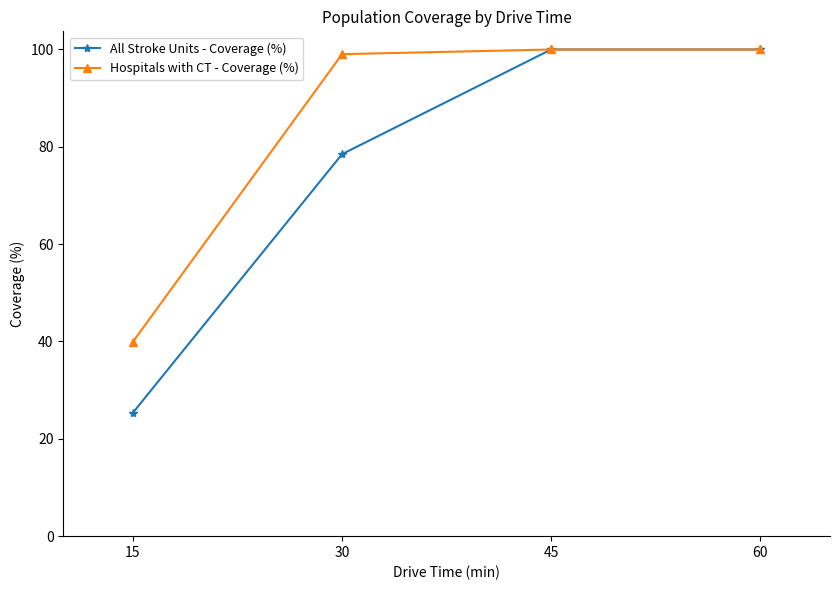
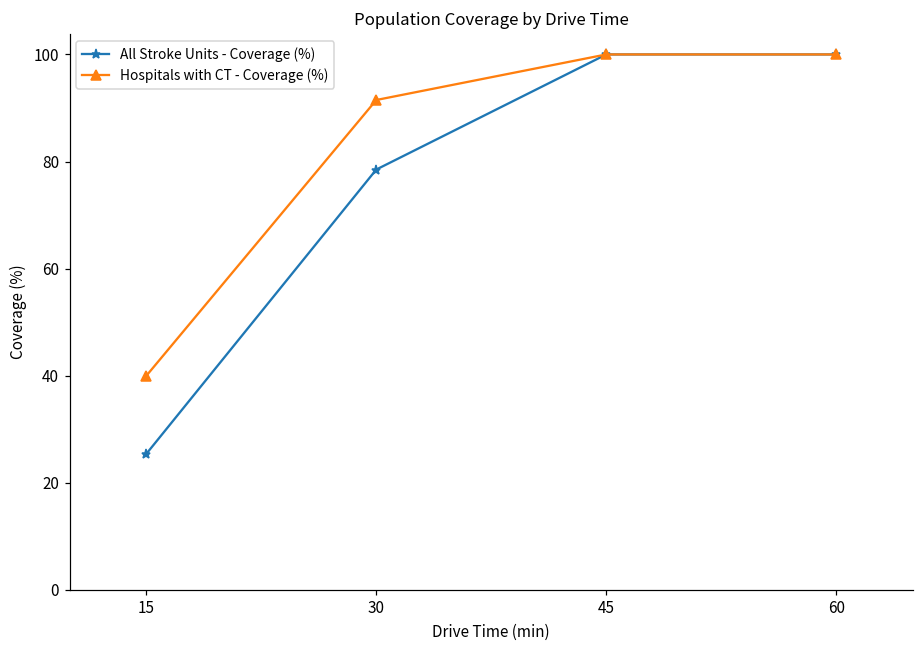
  {
    "All Stroke Units - Coverage (%)": {
      "15": 25,
      "30": 79
    },
    "Hospitals with CT - Coverage (%)": {
      "15": 40,
-     "30": 99
+     "30": 91
    }
  }
